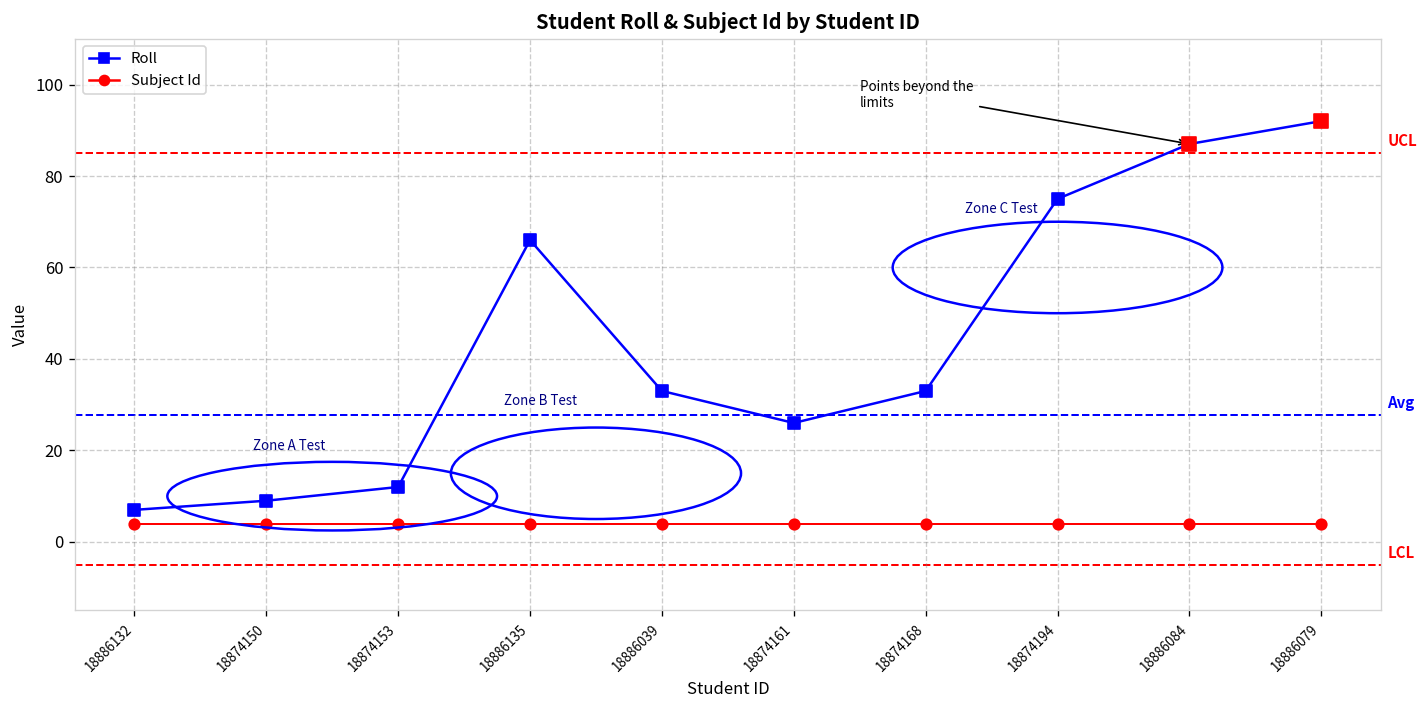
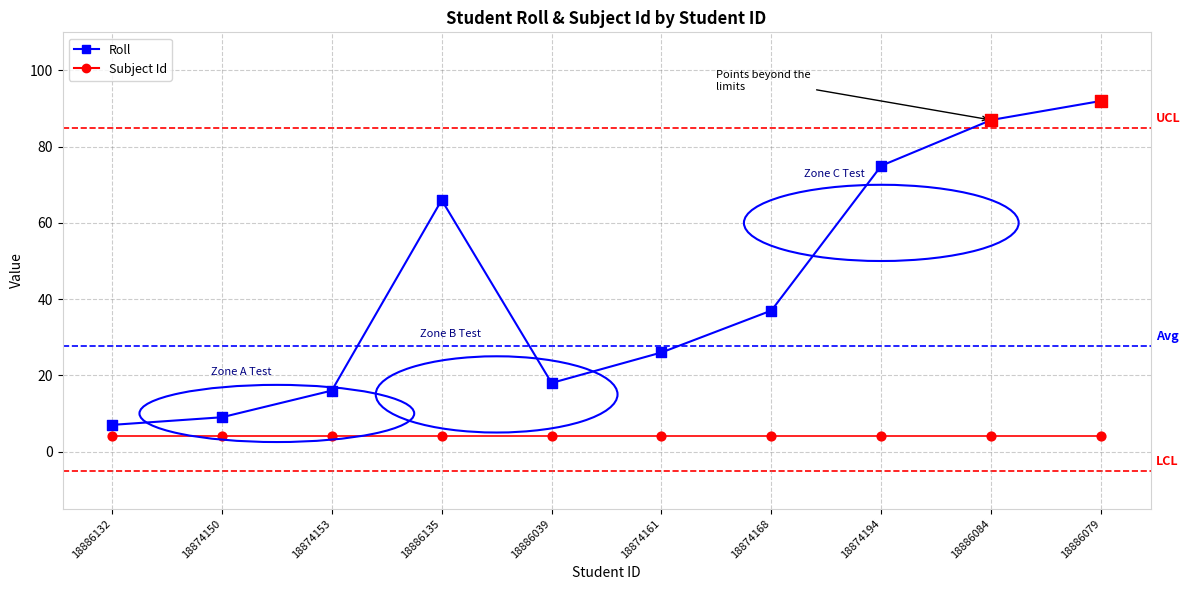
  {
    "Roll": {
      "18886132": 7,
      "18874150": 9,
-     "18874153": 12,
+     "18874153": 16,
      "18886135": 66,
-     "18886039": 33,
+     "18886039": 18,
      "18874161": 26,
-     "18874168": 33,
+     "18874168": 37,
      "18874194": 75
    }
  }
